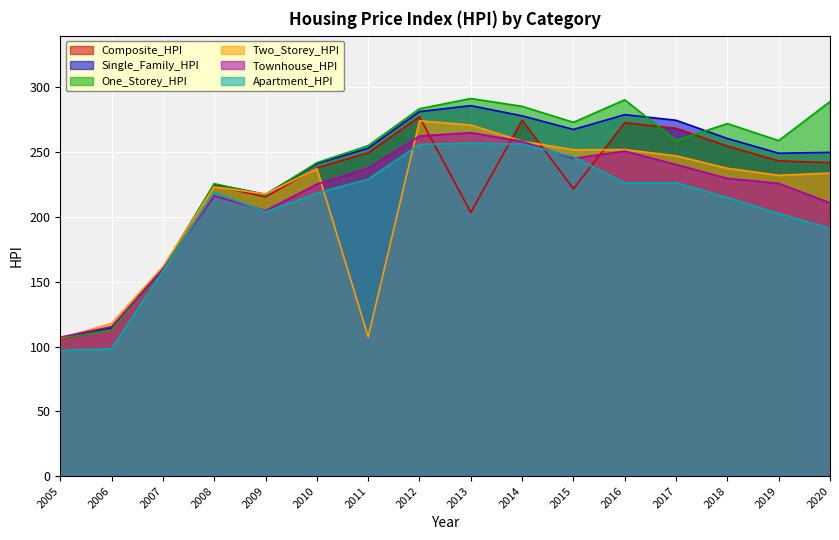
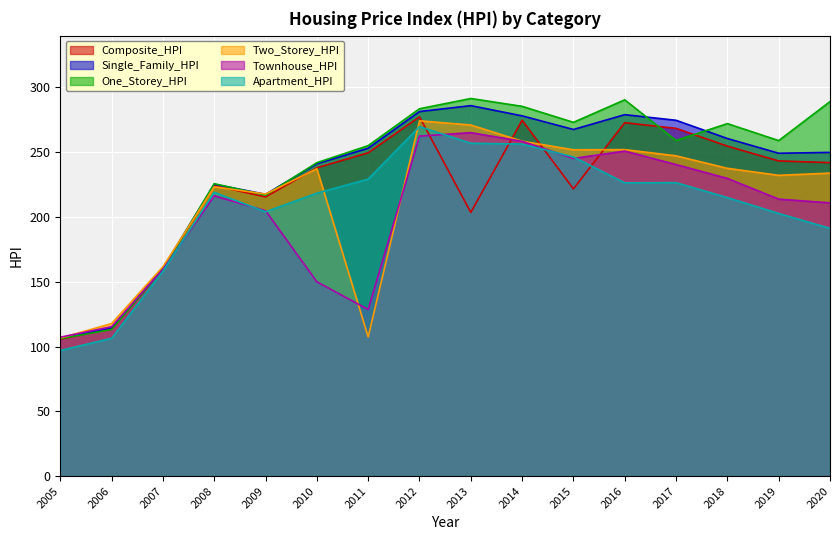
  {
    "Composite_HPI": {
      "2011": 250,
      "2012": 277,
      "2013": 204,
      "2014": 275,
      "2015": 222,
      "2016": 273,
      "2017": 268,
      "2018": 255,
      "2019": 243,
      "2020": 242
    },
    "Single_Family_HPI": {
      "2011": 253,
      "2012": 281,
      "2013": 286,
      "2014": 278,
      "2015": 268,
      "2016": 279,
      "2017": 275,
      "2018": 261,
      "2019": 249,
      "2020": 250
    },
    "One_Storey_HPI": {
      "2011": 255,
      "2012": 284,
      "2013": 291,
      "2014": 285,
      "2015": 273,
      "2016": 290,
      "2017": 259,
      "2018": 272,
      "2019": 259,
      "2020": 289
    },
    "Two_Storey_HPI": {
      "2006": 118,
      "2011": 107,
      "2012": 274,
      "2013": 271,
      "2015": 252,
      "2017": 247,
      "2018": 238,
      "2019": 232,
      "2020": 234
    },
    "Townhouse_HPI": {
      "2008": 216,
-     "2010": 225,
-     "2011": 238,
+     "2010": 150,
+     "2011": 129,
      "2012": 262,
      "2013": 265,
      "2017": 240,
      "2018": 230,
-     "2019": 226,
+     "2019": 214,
      "2020": 211
    },
    "Apartment_HPI": {
      "2005": 97,
-     "2006": 98,
+     "2006": 106,
      "2008": 219,
      "2010": 218,
      "2011": 229,
-     "2012": 256,
+     "2012": 270,
      "2013": 257,
      "2014": 256,
      "2016": 226,
      "2017": 227,
      "2018": 215,
      "2019": 203,
      "2020": 191
    }
  }
